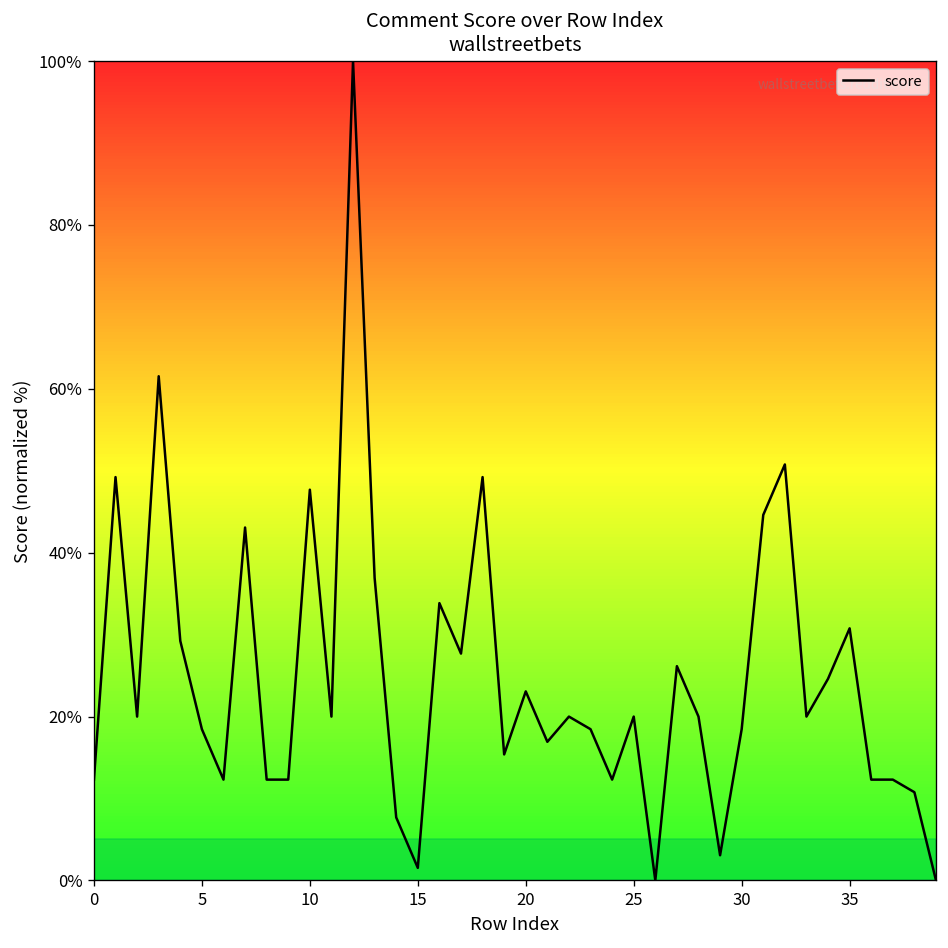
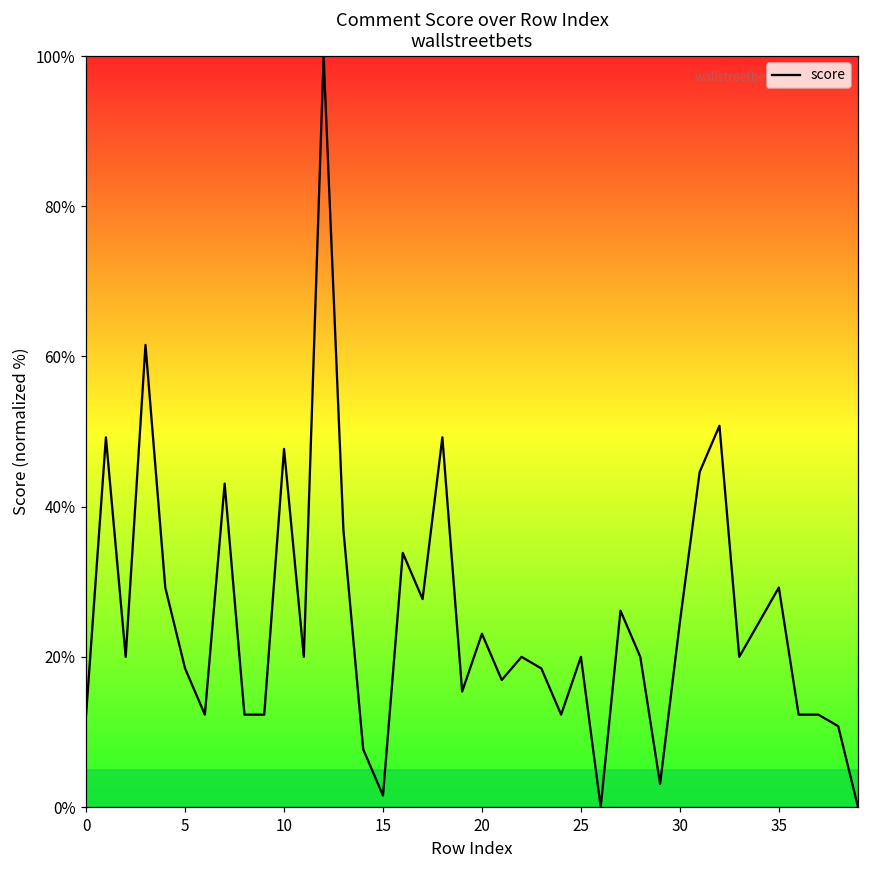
  {
    "0": "12%",
    "5": "18%",
    "10": "48%",
    "20": "23%",
    "25": "20%",
-   "30": "18%",
-   "35": "31%"
+   "30": "25%",
+   "35": "29%"
  }
